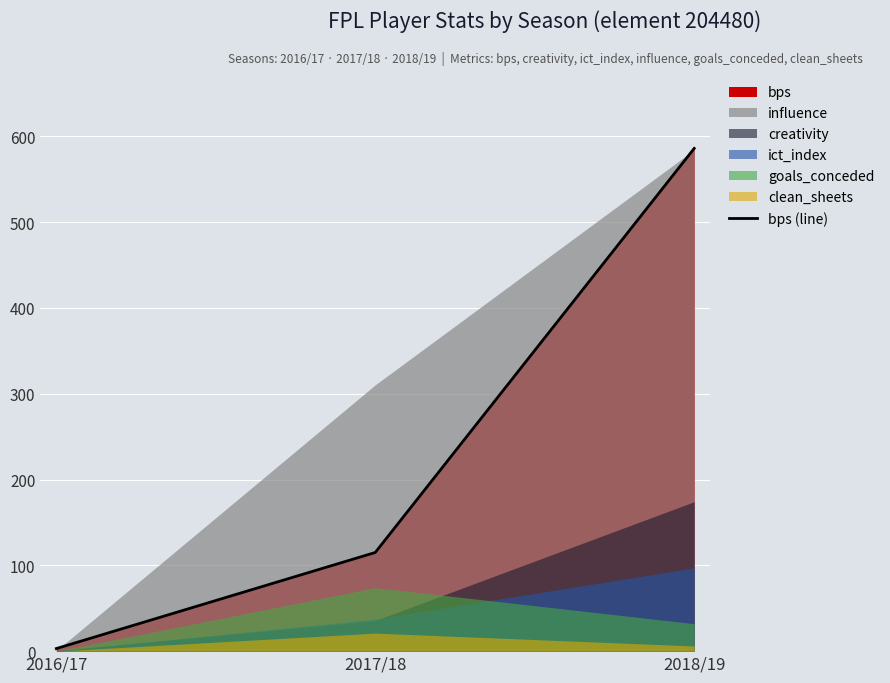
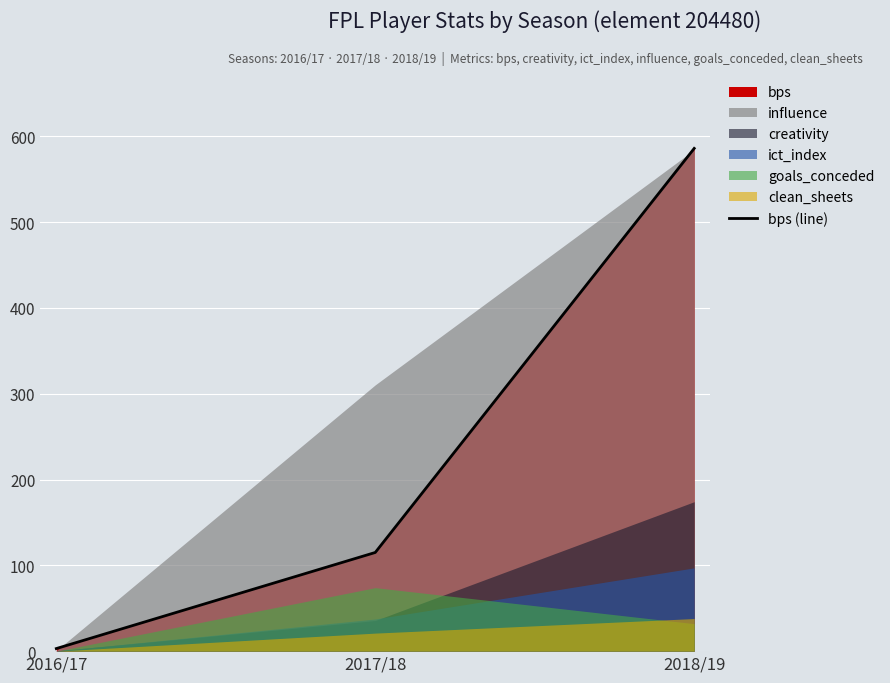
  {
    "bps": {
      "2017/18": 120
    },
    "influence": {
      "2017/18": 310
    },
    "creativity": {
      "2018/19": 170
    },
    "ict_index": {
      "2018/19": 100
    },
    "goals_conceded": {
      "2017/18": 70,
      "2018/19": 30
    },
    "clean_sheets": {
      "2017/18": 20,
-     "2018/19": 10
+     "2018/19": 40
    }
  }
